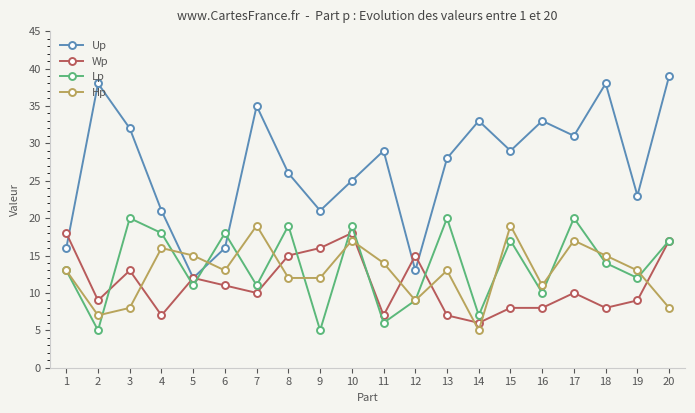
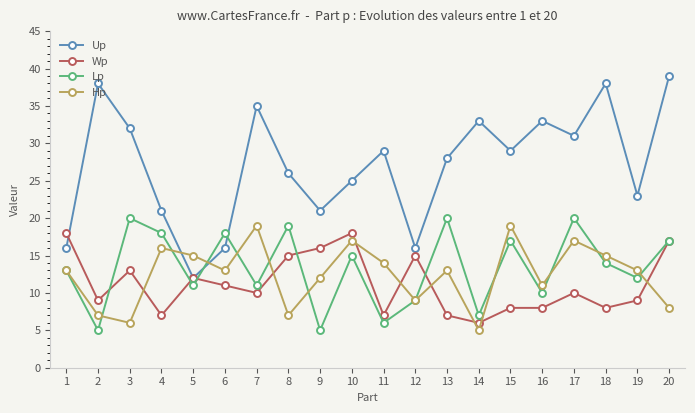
  {
    "Up": {
      "1": 16,
      "2": 38,
      "3": 32,
      "4": 21,
      "6": 16,
      "7": 35,
      "8": 26,
      "9": 21,
      "10": 25,
      "11": 29,
-     "12": 13,
+     "12": 16,
      "13": 28,
      "14": 33,
      "15": 29,
      "16": 33,
      "17": 31,
      "18": 38,
      "19": 23,
      "20": 39
    },
    "Wp": {
      "1": 18,
      "2": 9,
      "3": 13,
      "4": 7,
      "6": 11,
      "7": 10,
      "8": 15,
      "9": 16,
      "10": 18,
      "11": 7,
      "12": 15,
      "13": 7,
      "14": 6,
      "15": 8,
      "16": 8,
      "17": 10,
      "18": 8,
      "19": 9
    },
    "Lp": {
      "2": 5,
      "3": 20,
      "4": 18,
      "5": 11,
      "6": 18,
      "7": 11,
      "8": 19,
      "9": 5,
-     "10": 19,
+     "10": 15,
      "11": 6,
      "13": 20,
      "14": 7,
      "15": 17,
      "16": 10,
      "17": 20,
      "18": 14,
      "19": 12
    },
    "Hp": {
      "2": 7,
-     "3": 8,
+     "3": 6,
      "4": 16,
      "5": 15,
      "6": 13,
      "7": 19,
-     "8": 12,
+     "8": 7,
      "9": 12,
      "10": 17,
      "11": 14,
      "13": 13,
      "14": 5,
      "15": 19,
      "16": 11,
      "17": 17,
      "18": 15,
      "19": 13,
      "20": 8
    }
  }
